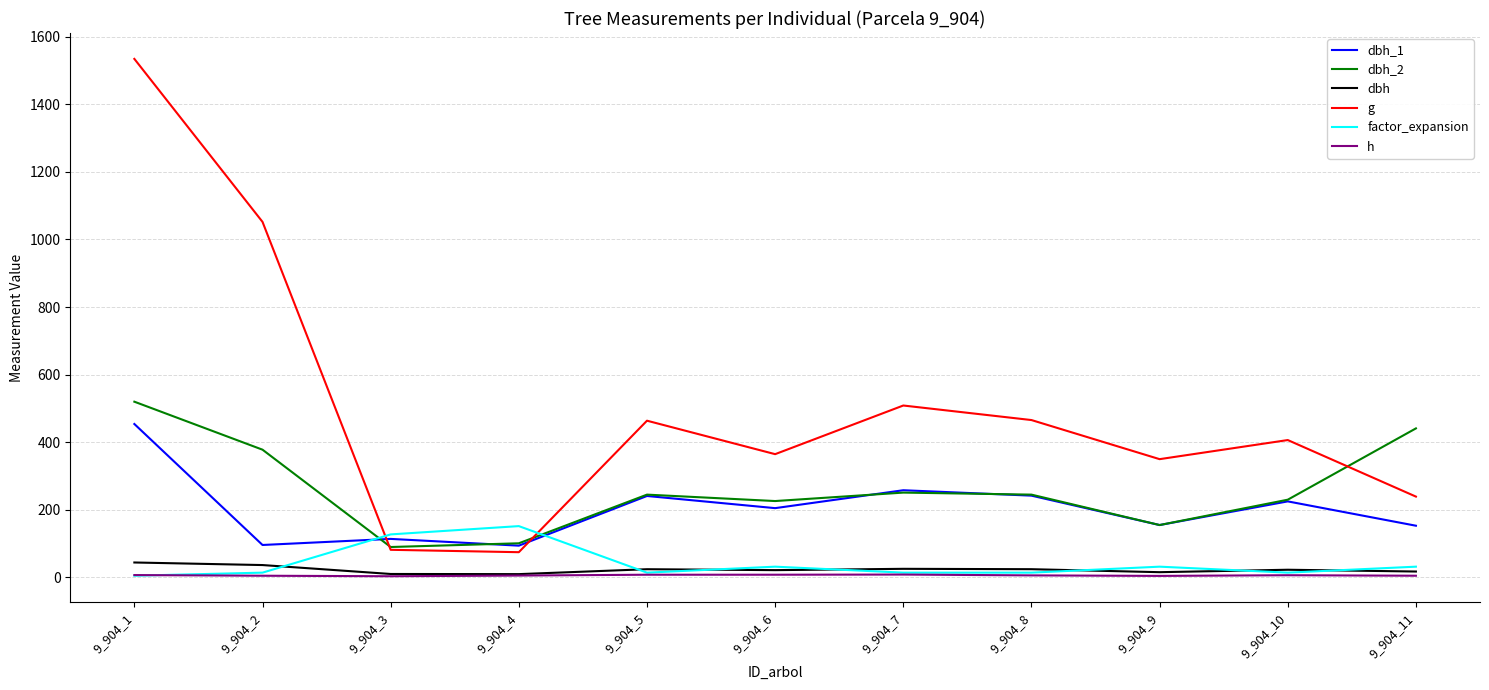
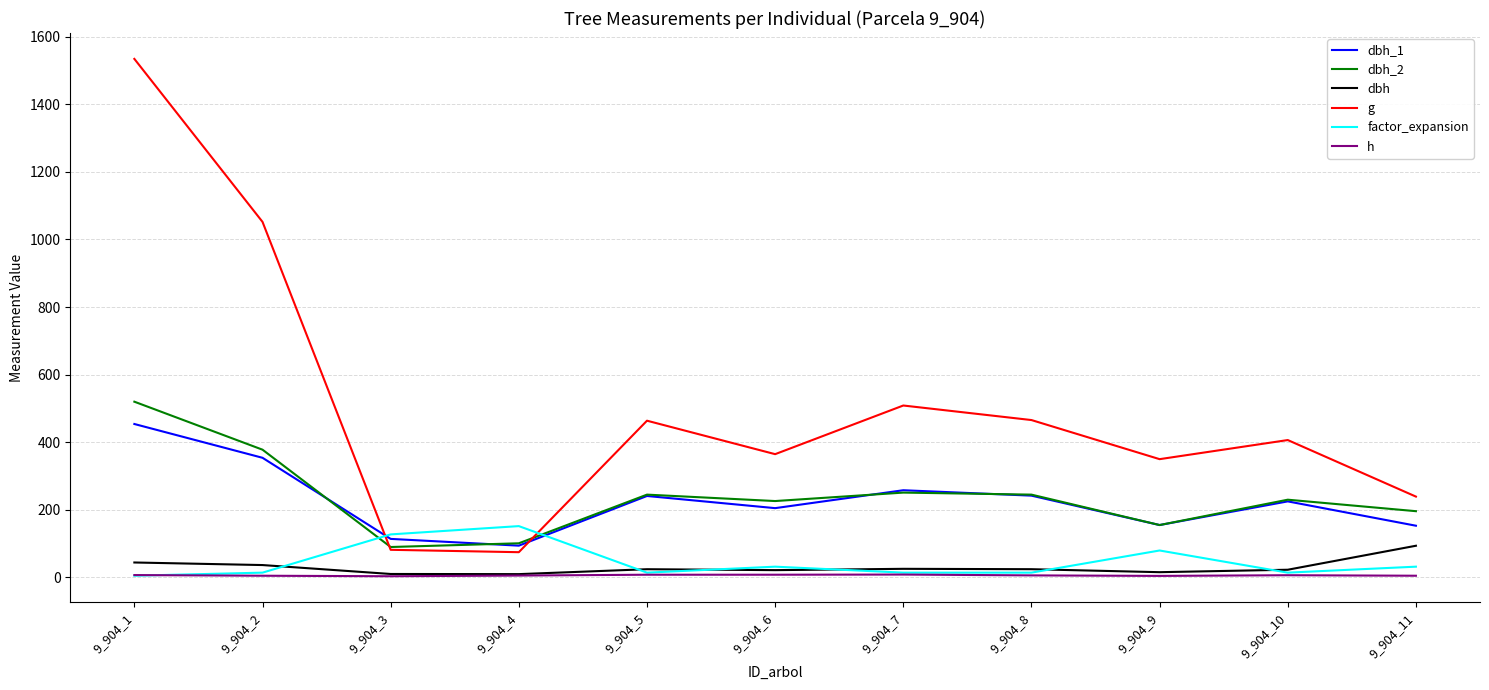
  {
    "dbh_1": {
      "9_904_1": 450,
-     "9_904_2": 100,
+     "9_904_2": 350,
      "9_904_3": 110,
      "9_904_6": 210,
      "9_904_11": 150
    },
    "dbh_2": {
      "9_904_1": 520,
      "9_904_2": 380,
      "9_904_3": 90,
      "9_904_6": 230,
-     "9_904_11": 440
+     "9_904_11": 200
    },
    "dbh": {
      "9_904_1": 40,
      "9_904_2": 40,
      "9_904_5": 20,
      "9_904_6": 20,
      "9_904_7": 30,
      "9_904_8": 20,
      "9_904_9": 20,
      "9_904_10": 20,
-     "9_904_11": 20
+     "9_904_11": 90
    },
    "g": {
      "9_904_1": 1530,
      "9_904_2": 1050,
      "9_904_3": 80,
      "9_904_4": 70,
      "9_904_5": 460,
      "9_904_6": 360,
      "9_904_7": 510,
      "9_904_8": 470,
      "9_904_9": 350,
      "9_904_10": 410,
      "9_904_11": 240
    },
    "factor_expansion": {
      "9_904_2": 10,
      "9_904_3": 130,
      "9_904_4": 150,
      "9_904_6": 30,
      "9_904_8": 10,
-     "9_904_9": 30,
+     "9_904_9": 80,
      "9_904_10": 10,
      "9_904_11": 30
    },
    "h": {
      "9_904_2": 10,
      "9_904_6": 10,
      "9_904_8": 10,
      "9_904_9": 0,
      "9_904_10": 10,
      "9_904_11": 10
    }
  }
